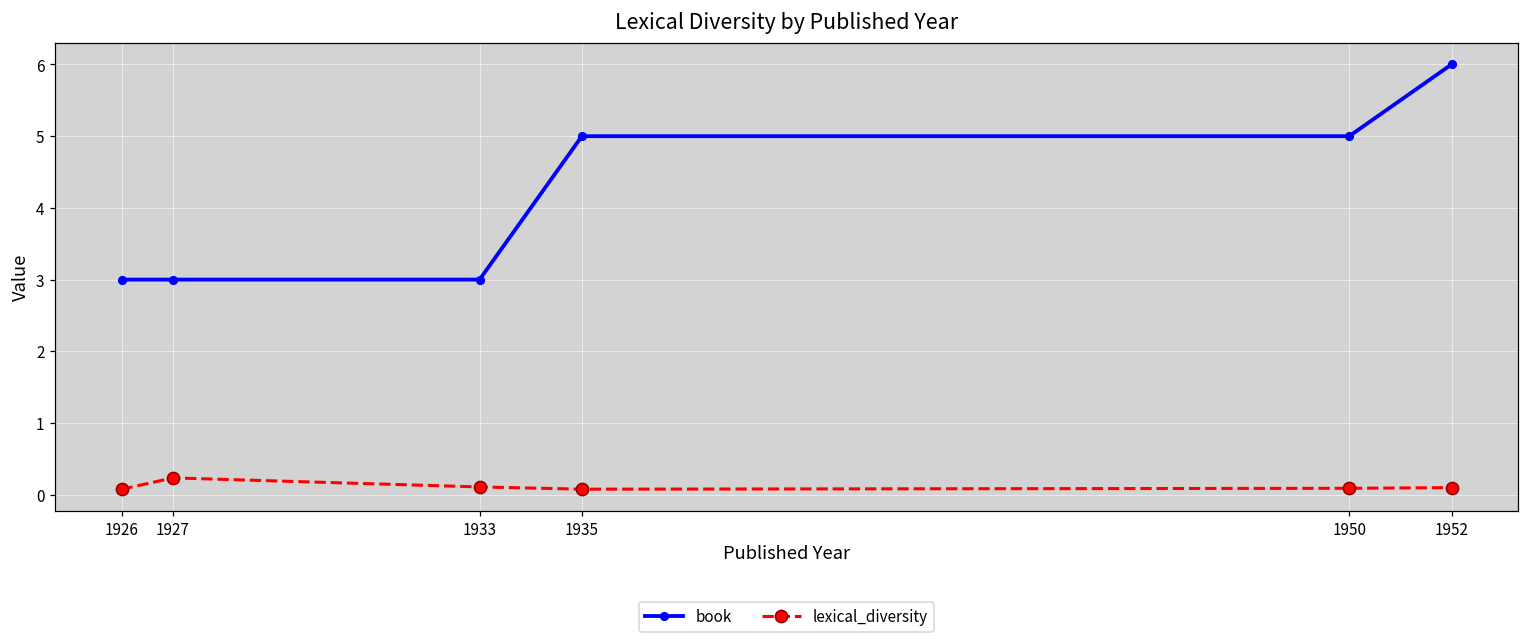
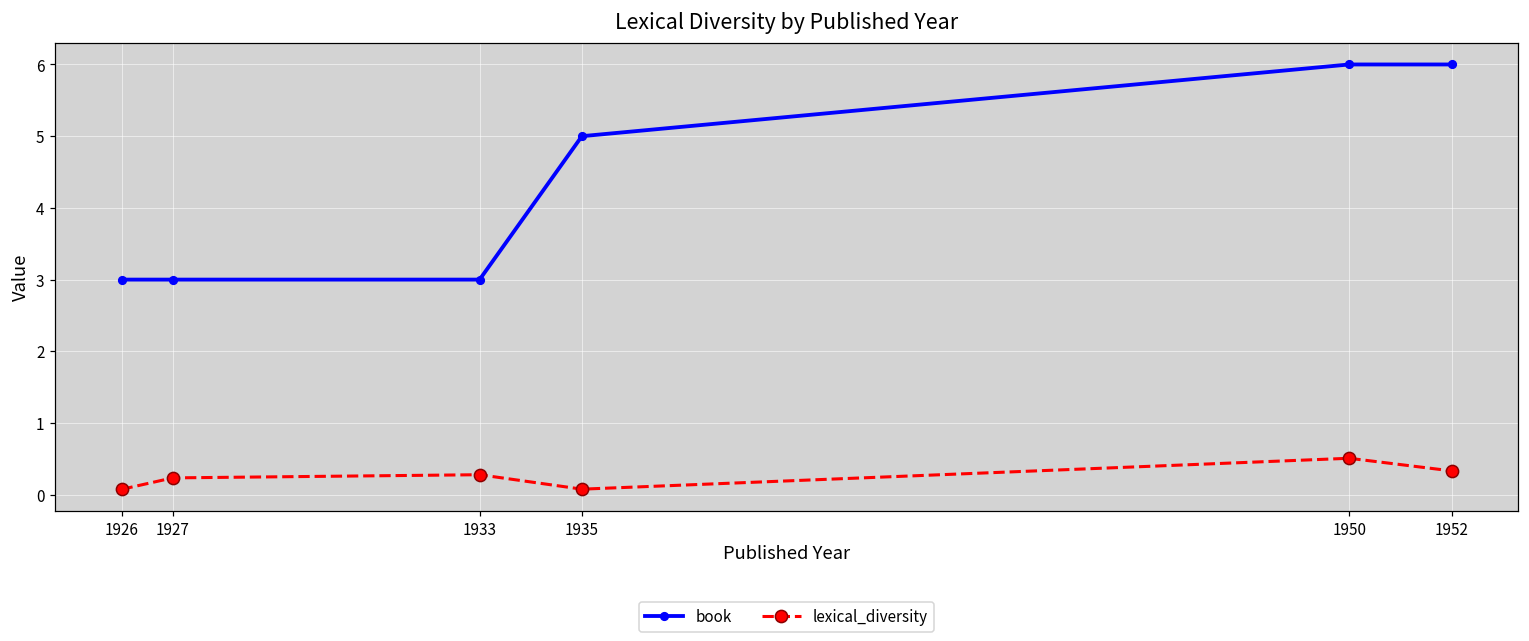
  {
    "book": {
      "1926": 3,
      "1927": 3,
      "1933": 3,
      "1935": 5,
-     "1950": 5,
+     "1950": 6,
      "1952": 6
    },
    "lexical_diversity": {
      "1926": 0.1,
      "1927": 0.2,
-     "1933": 0.1,
+     "1933": 0.3,
      "1935": 0.1,
-     "1950": 0.1,
-     "1952": 0.1
+     "1950": 0.5,
+     "1952": 0.3
    }
  }
